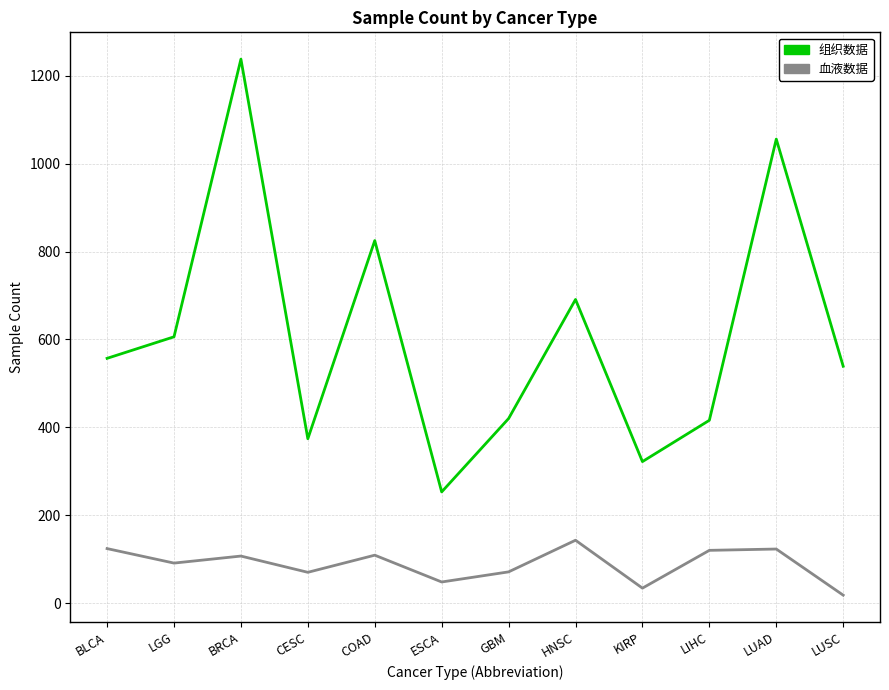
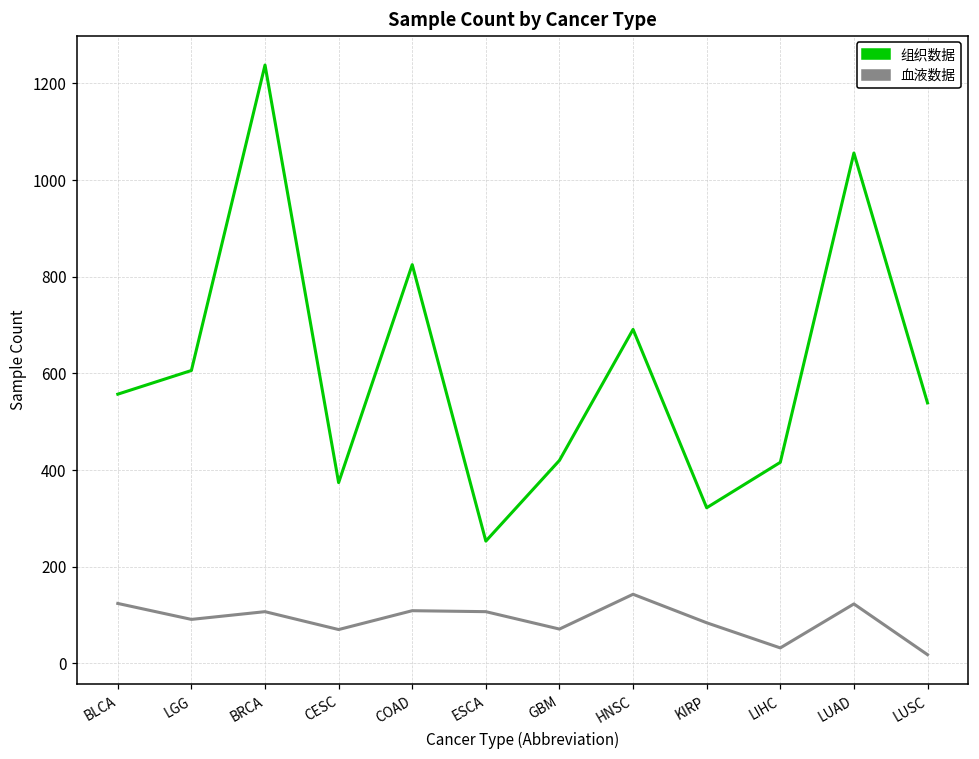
  {
    "组织数据": {
      "BLCA": 560,
      "LGG": 610,
      "BRCA": 1240,
      "CESC": 370,
      "COAD": 830,
      "ESCA": 250,
      "GBM": 420,
      "HNSC": 690,
      "KIRP": 320,
      "LIHC": 420,
      "LUAD": 1060,
      "LUSC": 540
    },
    "血液数据": {
      "BLCA": 120,
      "LGG": 90,
      "BRCA": 110,
      "CESC": 70,
      "COAD": 110,
-     "ESCA": 50,
+     "ESCA": 110,
      "GBM": 70,
      "HNSC": 140,
-     "KIRP": 30,
-     "LIHC": 120,
+     "KIRP": 80,
+     "LIHC": 30,
      "LUAD": 120,
      "LUSC": 20
    }
  }
